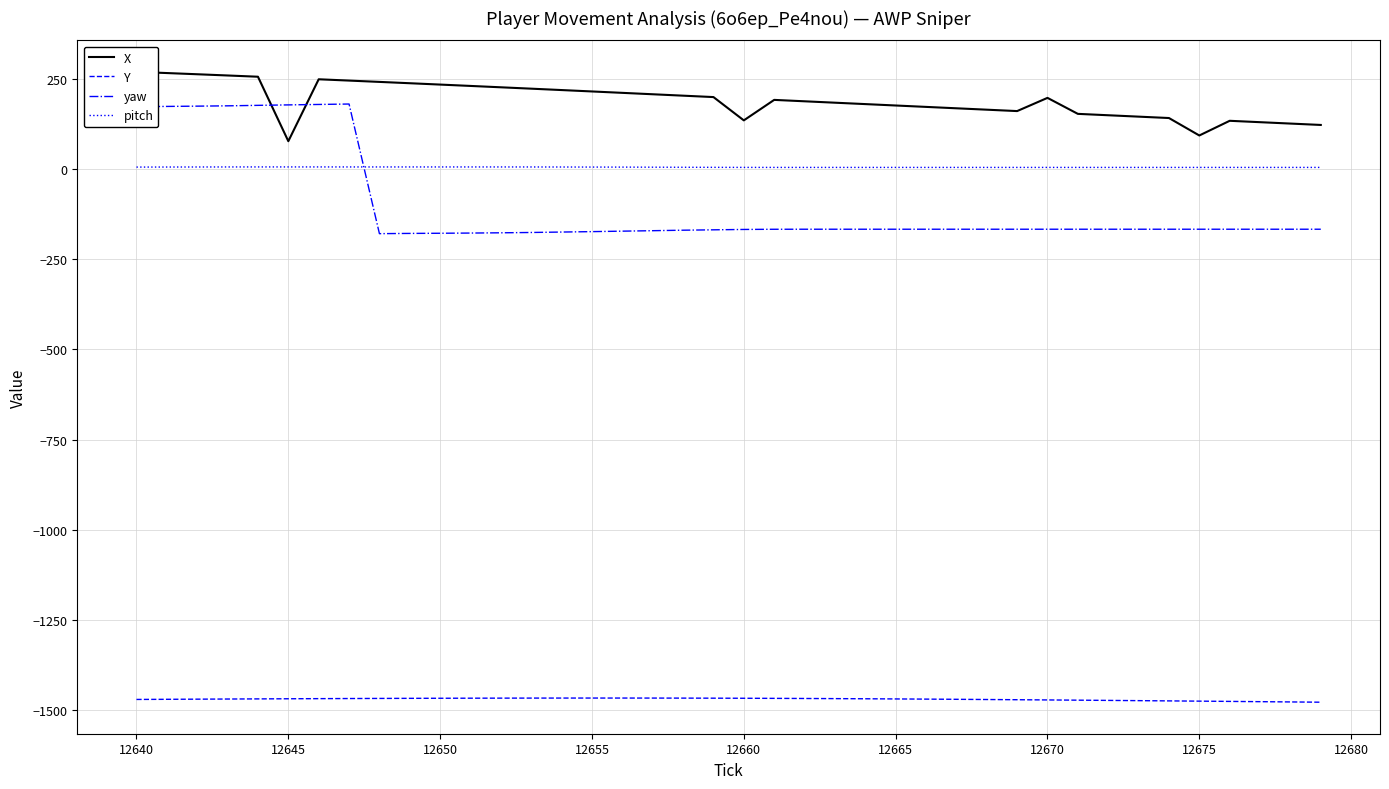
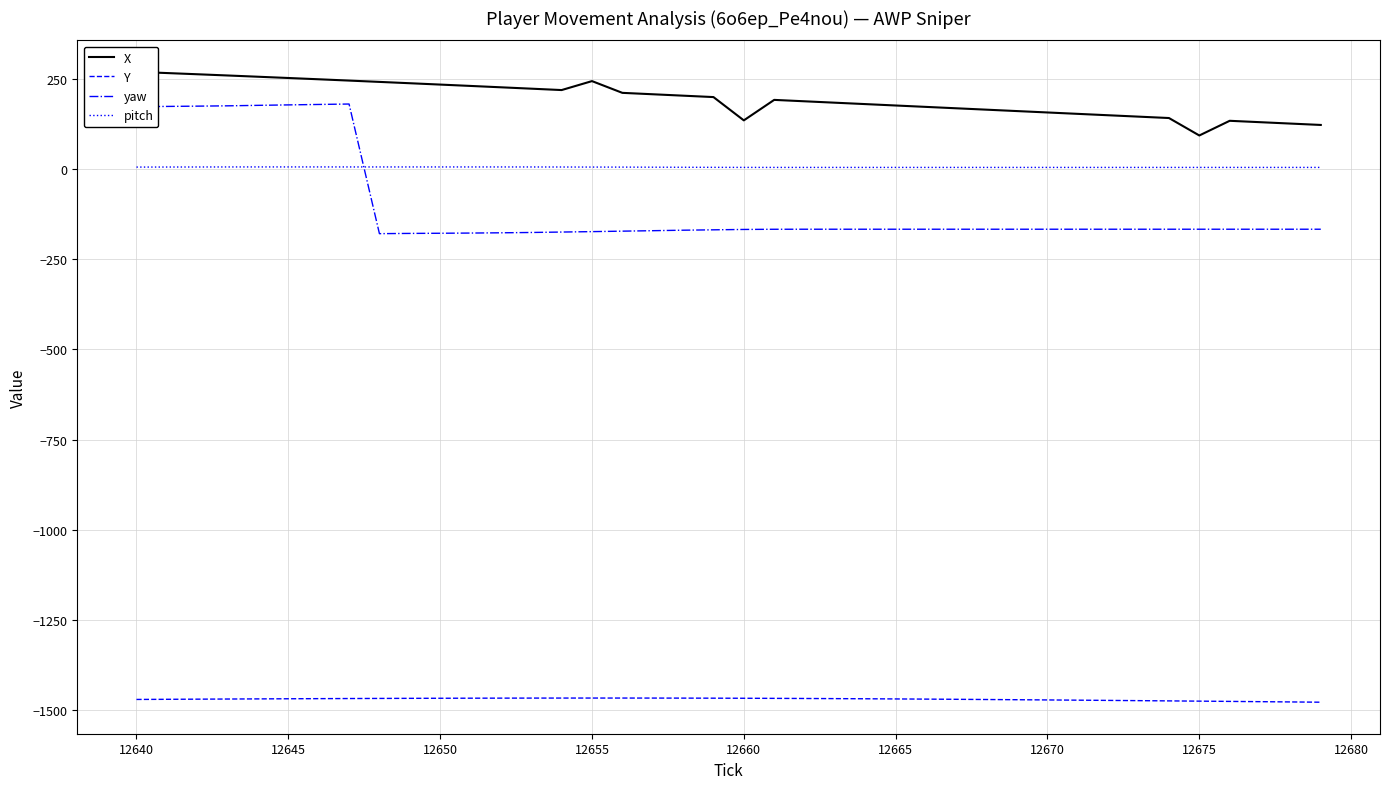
  {
    "X": {
-     "12645": 80,
+     "12645": 250,
      "12650": 230,
-     "12655": 210,
+     "12655": 240,
      "12660": 130,
      "12665": 180,
-     "12670": 200,
+     "12670": 160,
      "12675": 90
    }
  }
